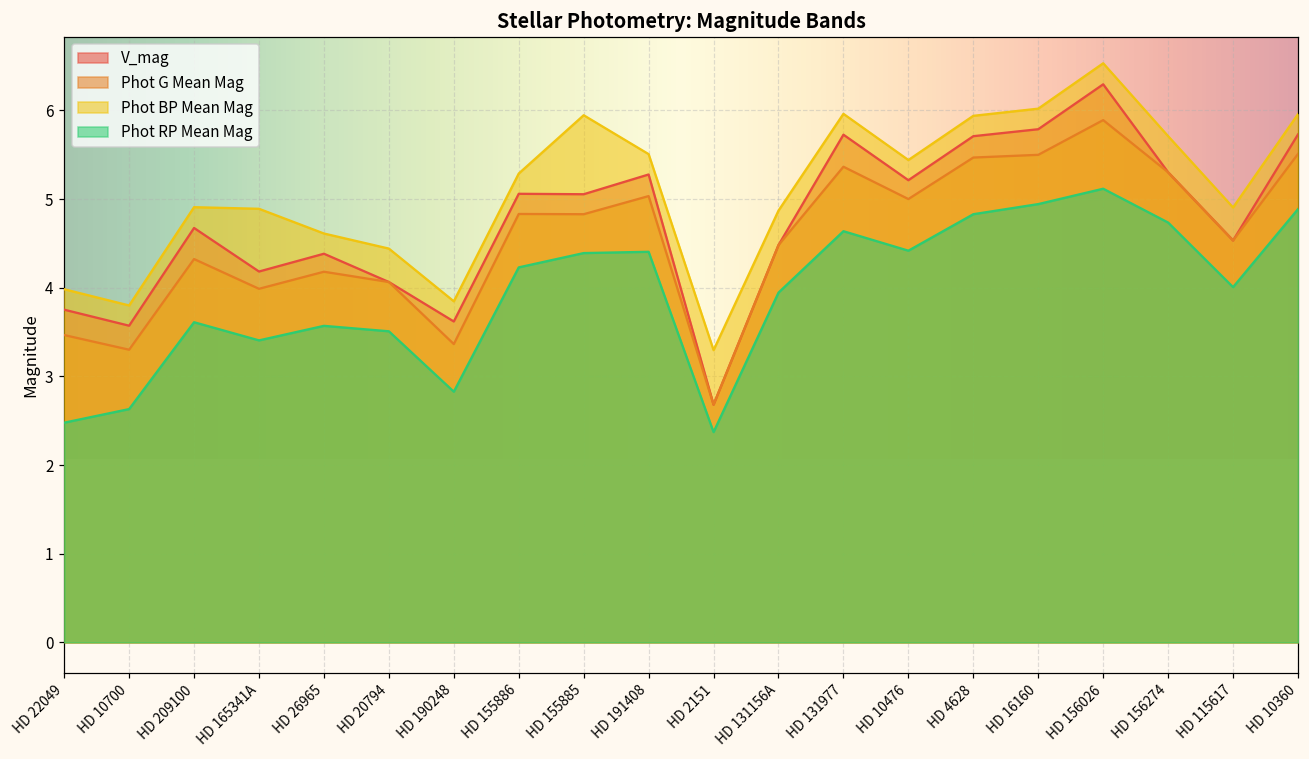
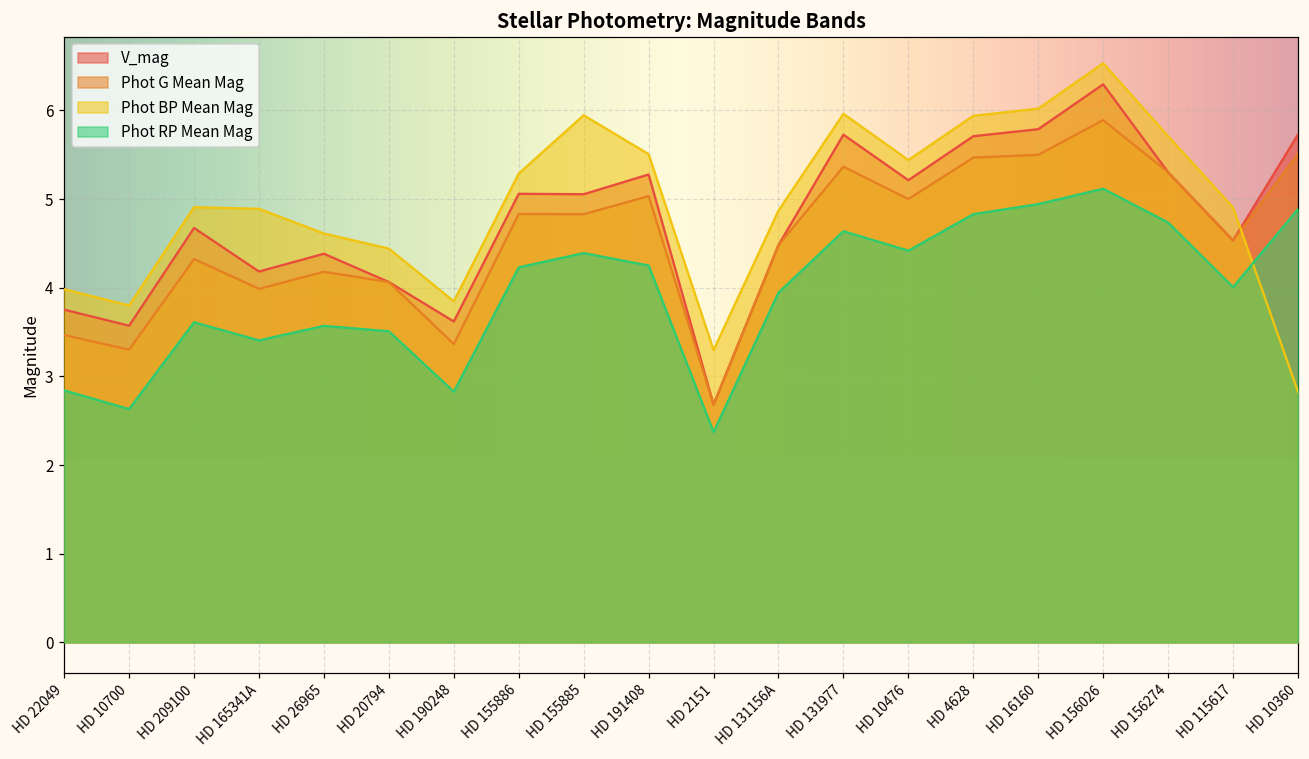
  {
    "Phot BP Mean Mag": {
      "HD 22049": 4.0,
      "HD 10700": 3.8,
      "HD 209100": 4.9,
      "HD 165341A": 4.9,
      "HD 26965": 4.6,
      "HD 20794": 4.4,
      "HD 190248": 3.8,
      "HD 155886": 5.3,
      "HD 155885": 5.9,
      "HD 191408": 5.5,
      "HD 2151": 3.3,
      "HD 131156A": 4.9,
      "HD 131977": 6.0,
      "HD 10476": 5.4,
      "HD 4628": 5.9,
      "HD 16160": 6.0,
      "HD 156026": 6.5,
      "HD 156274": 5.7,
      "HD 115617": 4.9,
-     "HD 10360": 6.0
+     "HD 10360": 2.8
    },
    "Phot RP Mean Mag": {
-     "HD 22049": 2.5,
+     "HD 22049": 2.8,
      "HD 10700": 2.6,
      "HD 209100": 3.6,
      "HD 165341A": 3.4,
      "HD 26965": 3.6,
      "HD 20794": 3.5,
      "HD 190248": 2.8,
      "HD 155886": 4.2,
      "HD 155885": 4.4,
-     "HD 191408": 4.4,
+     "HD 191408": 4.3,
      "HD 2151": 2.4,
      "HD 131156A": 3.9,
      "HD 131977": 4.6,
      "HD 10476": 4.4,
      "HD 4628": 4.8,
      "HD 16160": 4.9,
      "HD 156026": 5.1,
      "HD 156274": 4.7,
      "HD 115617": 4.0,
      "HD 10360": 4.9
    }
  }
